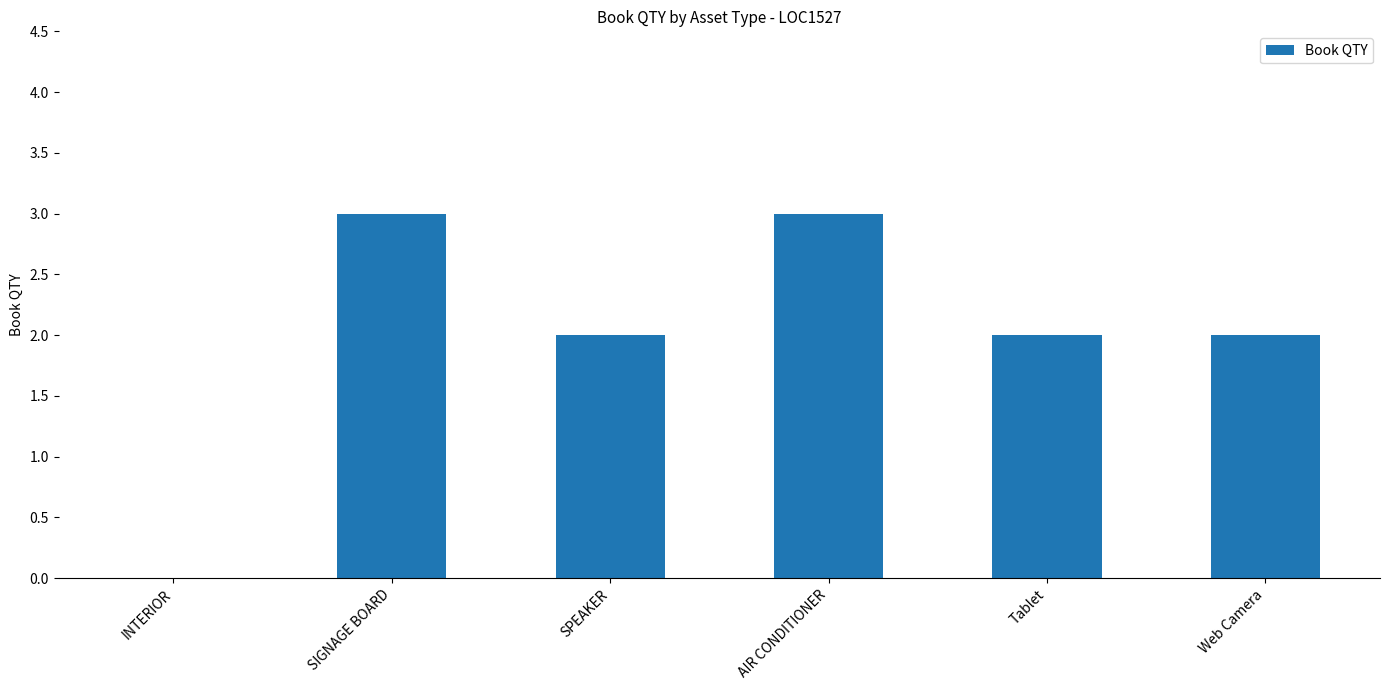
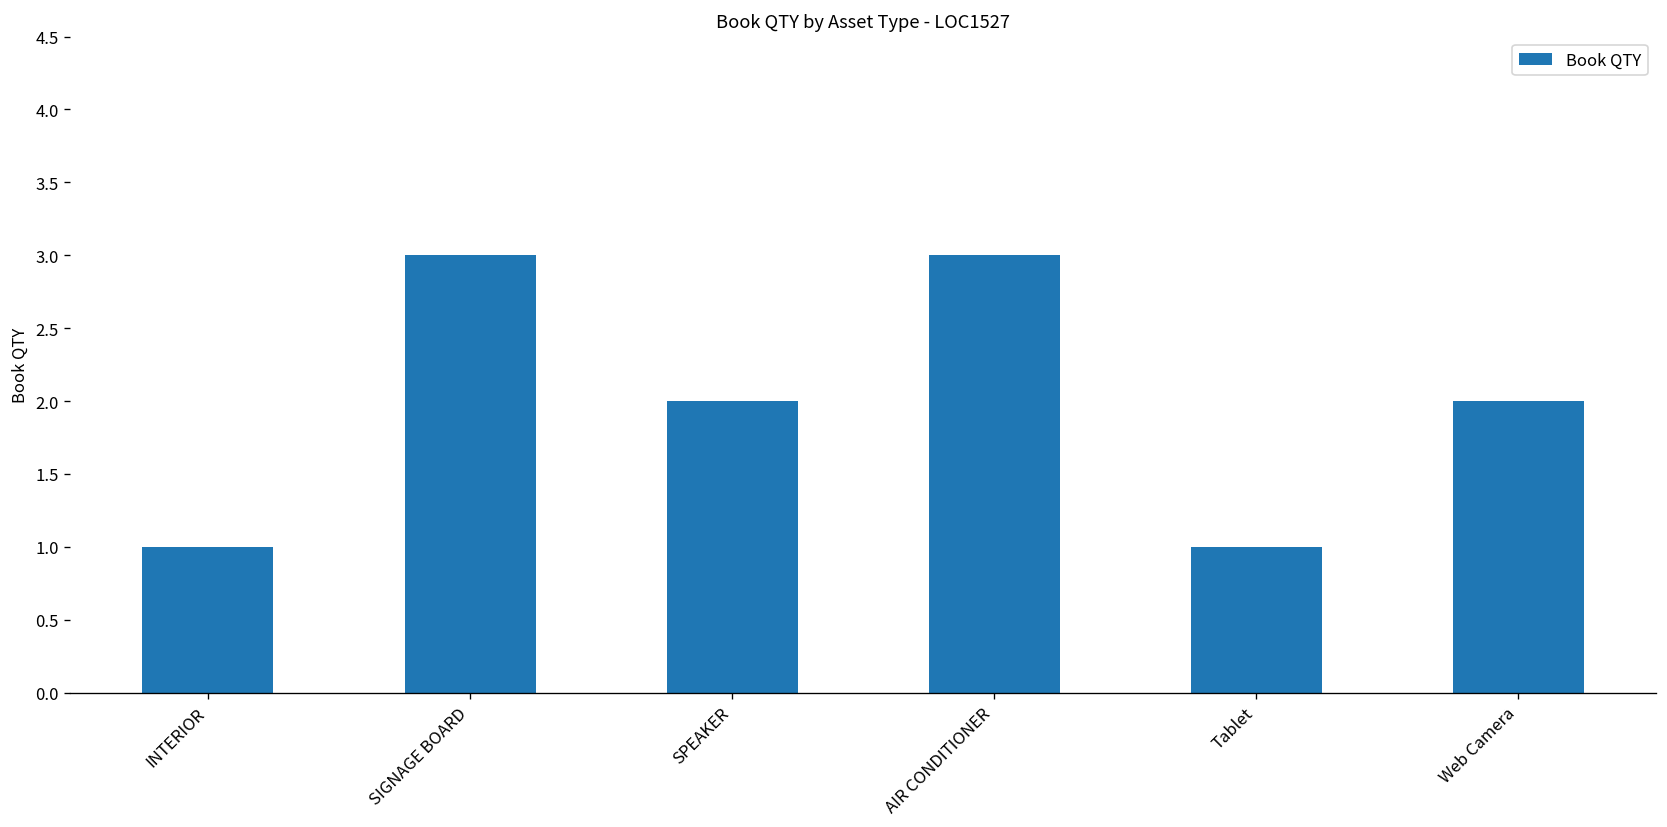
  {
-   "INTERIOR": 0,
+   "INTERIOR": 1,
    "SIGNAGE BOARD": 3,
    "SPEAKER": 2,
    "AIR CONDITIONER": 3,
-   "Tablet": 2,
+   "Tablet": 1,
    "Web Camera": 2
  }
